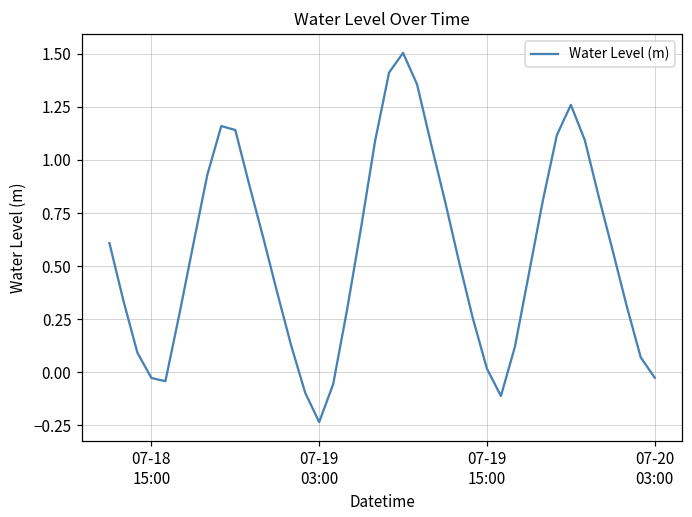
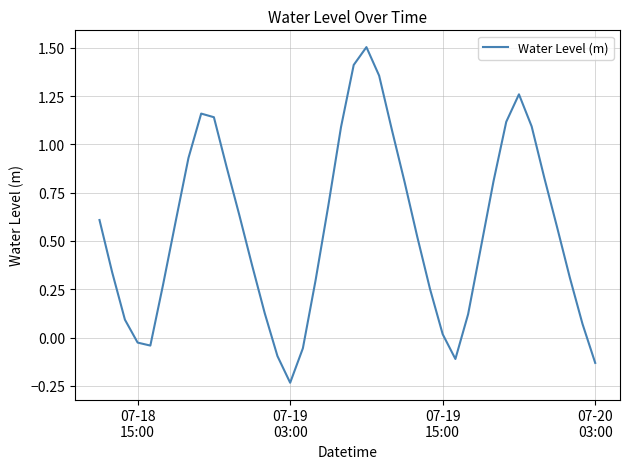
  {
    "07-18 15:00": -0.03,
    "07-19 03:00": -0.23,
    "07-19 15:00": 0.02,
-   "07-20 03:00": -0.03
+   "07-20 03:00": -0.13
  }
